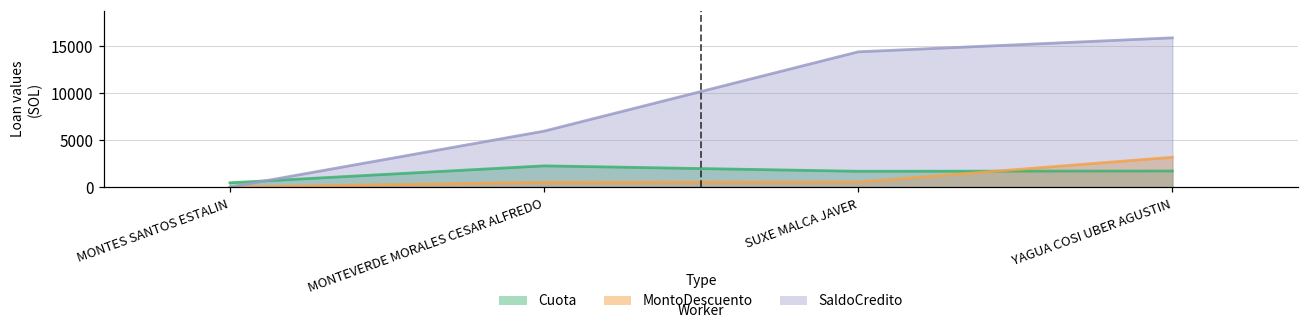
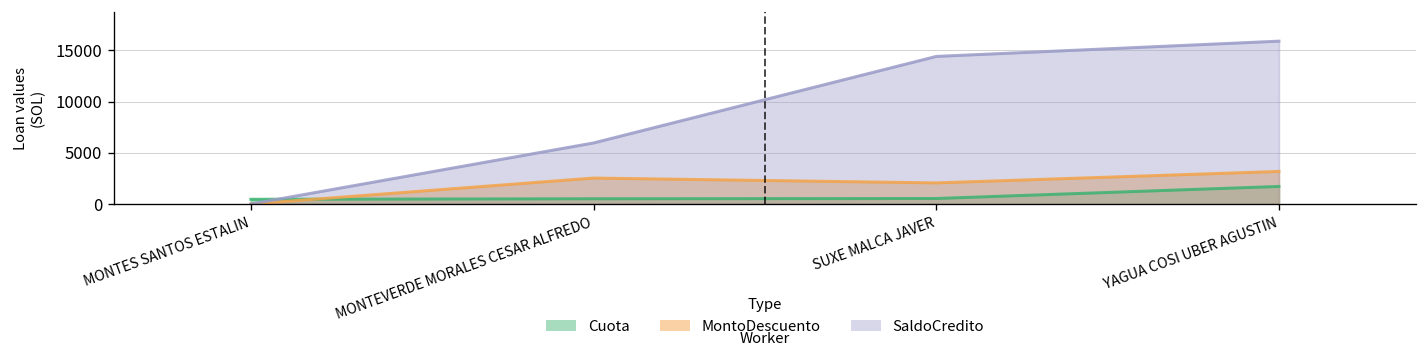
  {
    "Cuota": {
      "MONTES SANTOS ESTALIN": 0,
-     "MONTEVERDE MORALES CESAR ALFREDO": 2000,
-     "SUXE MALCA JAVER": 2000,
+     "MONTEVERDE MORALES CESAR ALFREDO": 1000,
+     "SUXE MALCA JAVER": 1000,
      "YAGUA COSI UBER AGUSTIN": 2000
    },
    "MontoDescuento": {
-     "MONTEVERDE MORALES CESAR ALFREDO": 1000,
-     "SUXE MALCA JAVER": 1000,
+     "MONTEVERDE MORALES CESAR ALFREDO": 3000,
+     "SUXE MALCA JAVER": 2000,
      "YAGUA COSI UBER AGUSTIN": 3000
    },
    "SaldoCredito": {
      "MONTEVERDE MORALES CESAR ALFREDO": 6000,
      "SUXE MALCA JAVER": 14000,
      "YAGUA COSI UBER AGUSTIN": 16000
    }
  }
